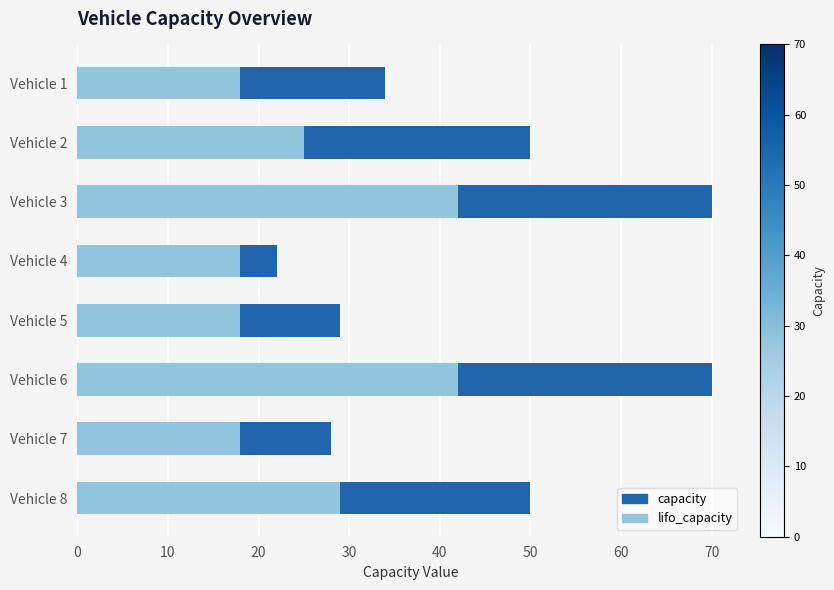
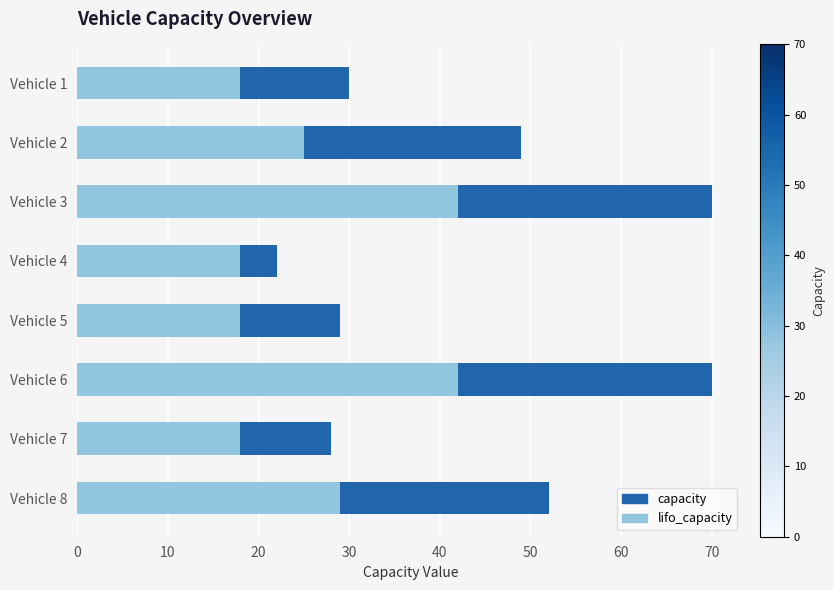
  {
    "capacity": {
-     "Vehicle 1": 34,
-     "Vehicle 2": 50,
+     "Vehicle 1": 30,
+     "Vehicle 2": 49,
      "Vehicle 3": 70,
      "Vehicle 4": 22,
      "Vehicle 5": 29,
      "Vehicle 6": 70,
      "Vehicle 7": 28,
-     "Vehicle 8": 50
+     "Vehicle 8": 52
    }
  }
